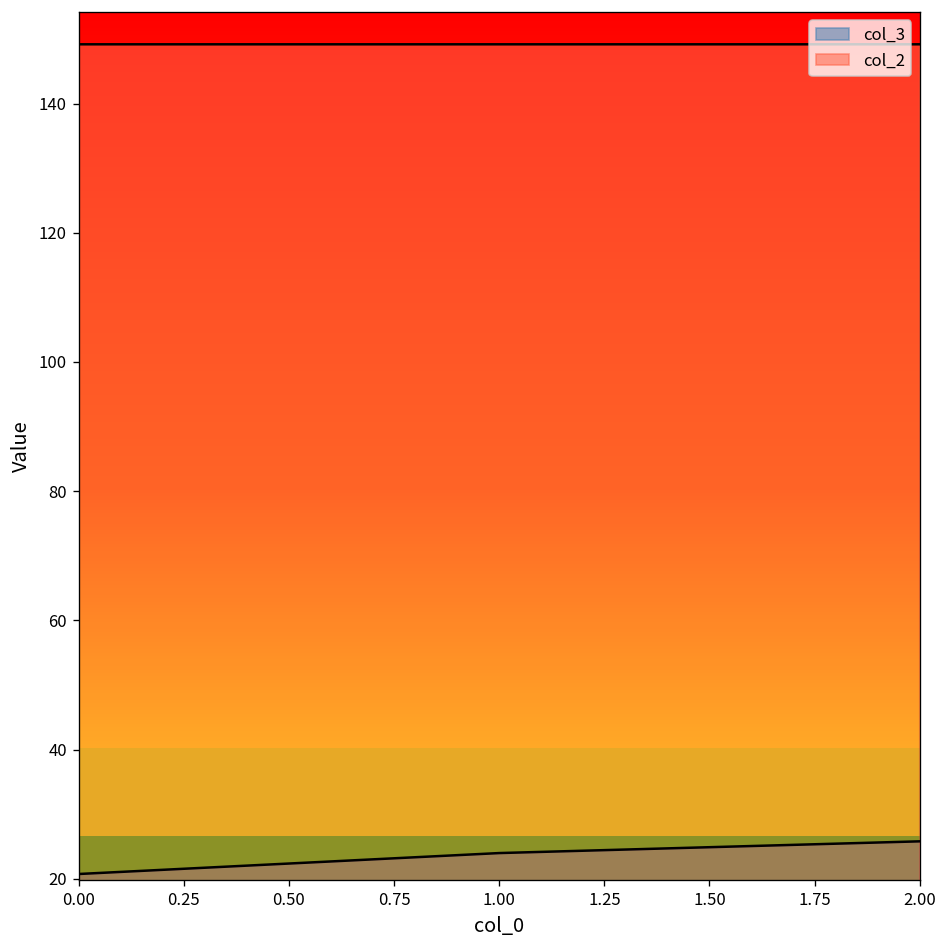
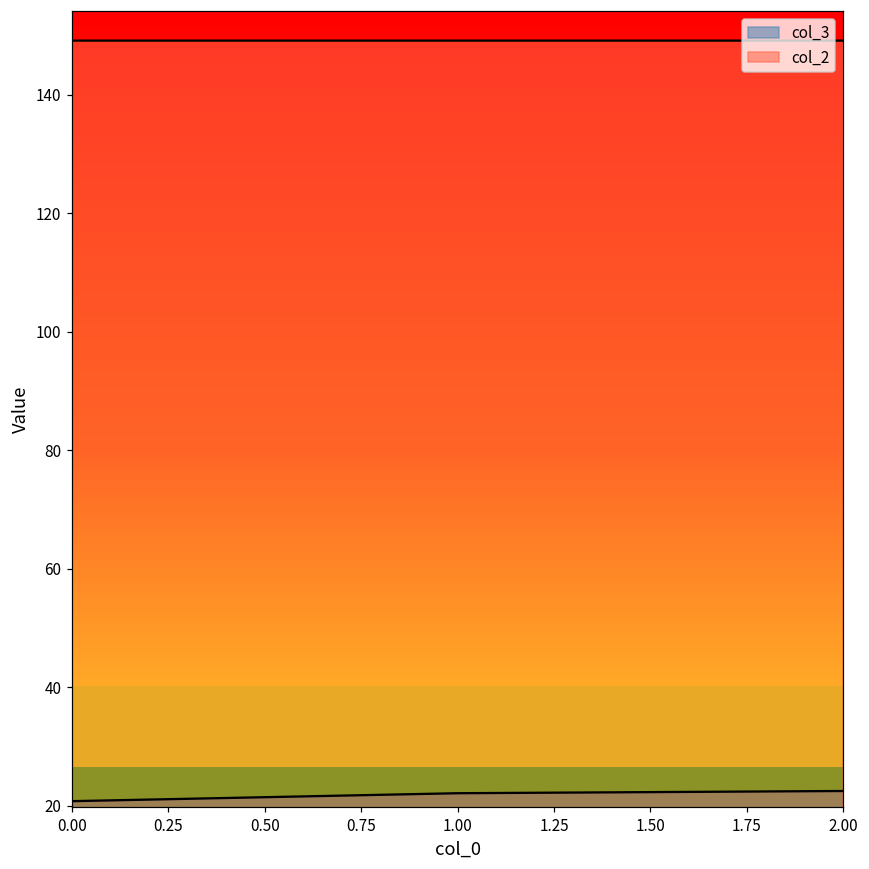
  {
    "col_3": {
      "0.00": 21,
-     "1.00": 24,
-     "2.00": 26
+     "1.00": 22,
+     "2.00": 22
    },
    "col_2": {
      "0.00": 149,
      "1.00": 149,
      "2.00": 149
    }
  }
